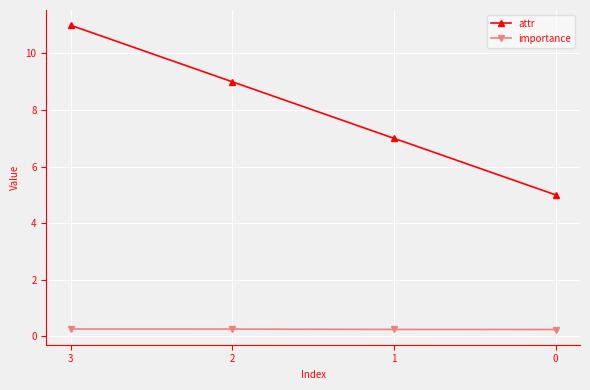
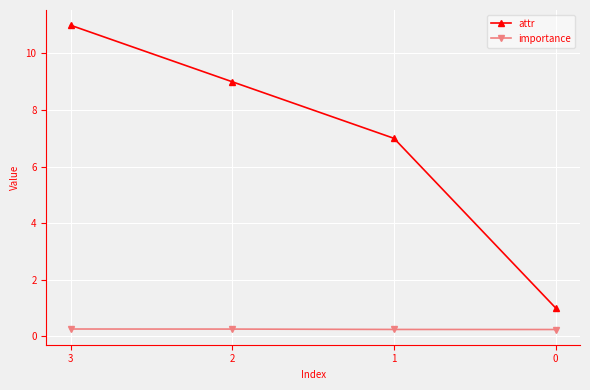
  {
    "attr": {
      "3": 11,
      "2": 9,
      "1": 7,
-     "0": 5
+     "0": 1
    },
    "importance": {
      "3": 0.3,
      "2": 0.3,
      "1": 0.2,
      "0": 0.2
    }
  }
